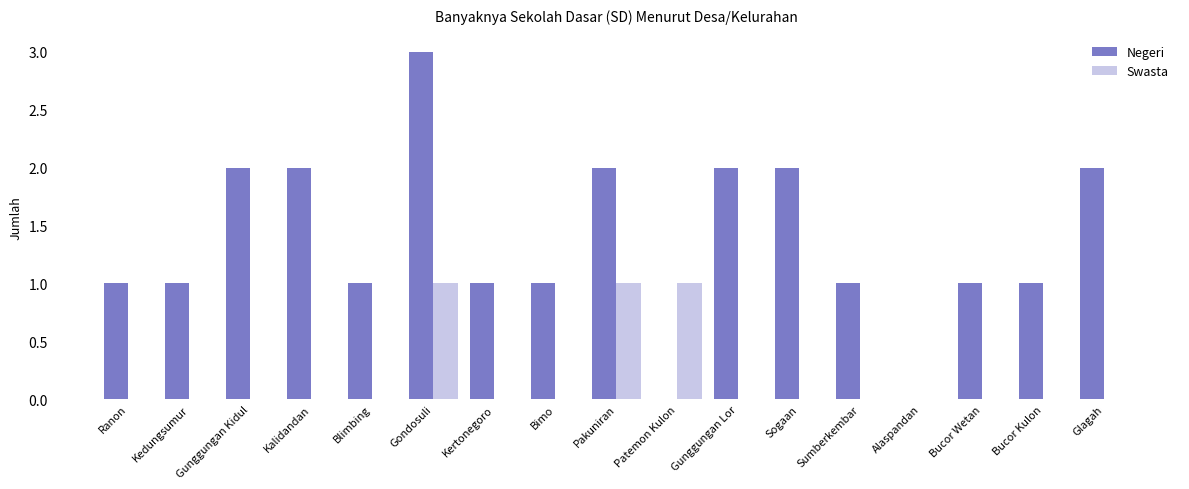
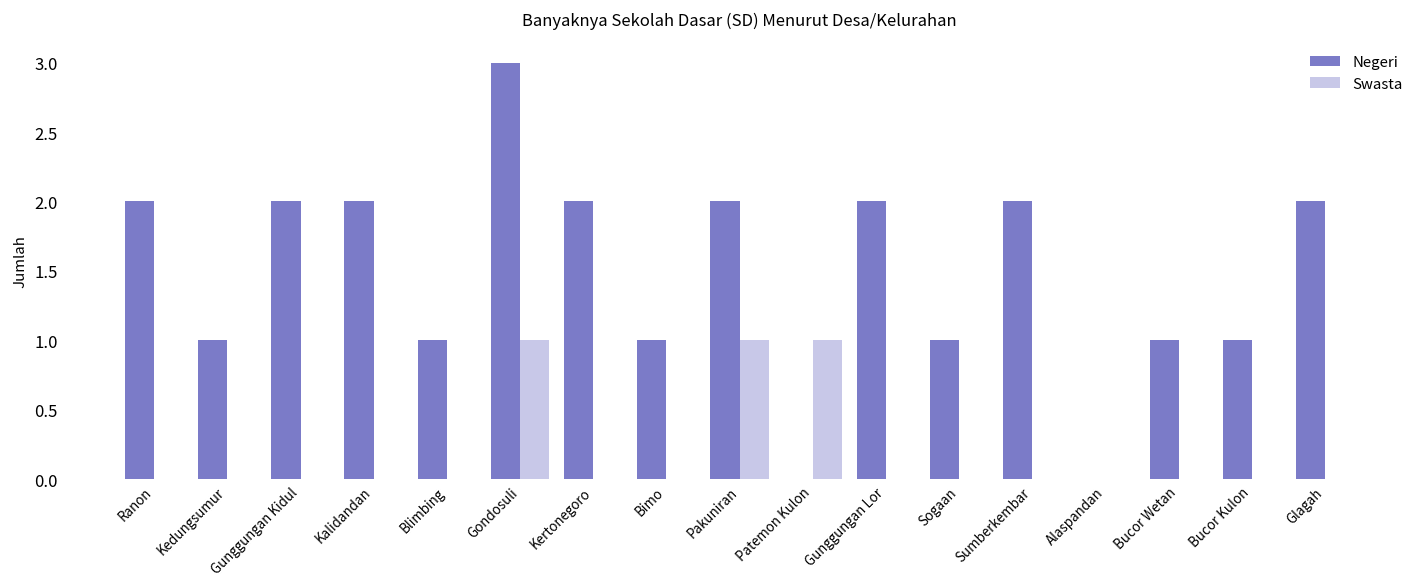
  {
    "Negeri": {
-     "Ranon": 1,
+     "Ranon": 2,
      "Kedungsumur": 1,
      "Gunggungan Kidul": 2,
      "Kalidandan": 2,
      "Blimbing": 1,
      "Gondosuli": 3,
-     "Kertonegoro": 1,
+     "Kertonegoro": 2,
      "Bimo": 1,
      "Pakuniran": 2,
      "Patemon Kulon": 0,
      "Gunggungan Lor": 2,
-     "Sogaan": 2,
-     "Sumberkembar": 1,
+     "Sogaan": 1,
+     "Sumberkembar": 2,
      "Alaspandan": 0,
      "Bucor Wetan": 1,
      "Bucor Kulon": 1,
      "Glagah": 2
    },
    "Swasta": {
      "Ranon": 0,
      "Kedungsumur": 0,
      "Gunggungan Kidul": 0,
      "Kalidandan": 0,
      "Blimbing": 0,
      "Gondosuli": 1,
      "Kertonegoro": 0,
      "Bimo": 0,
      "Pakuniran": 1,
      "Patemon Kulon": 1,
      "Gunggungan Lor": 0,
      "Sogaan": 0,
      "Sumberkembar": 0,
      "Alaspandan": 0,
      "Bucor Wetan": 0,
      "Bucor Kulon": 0,
      "Glagah": 0
    }
  }
